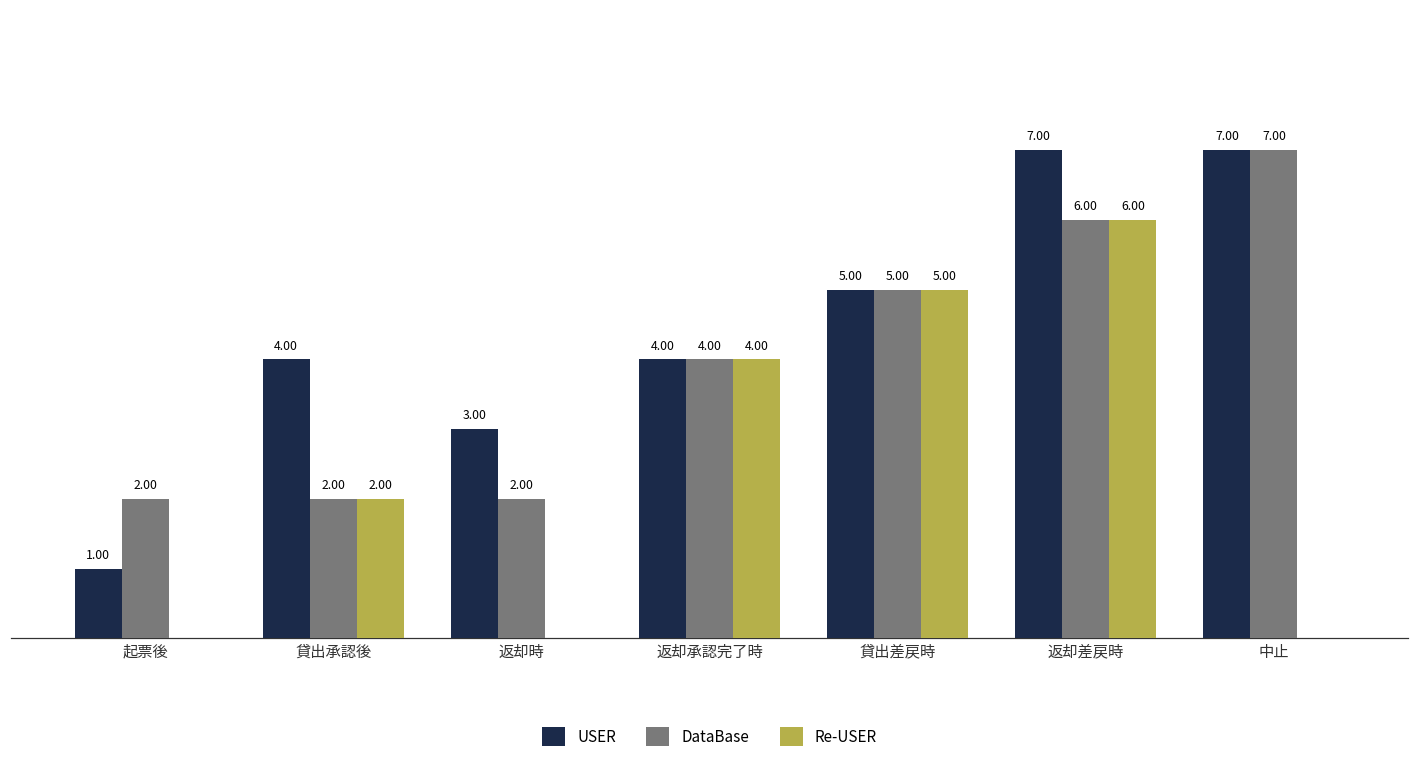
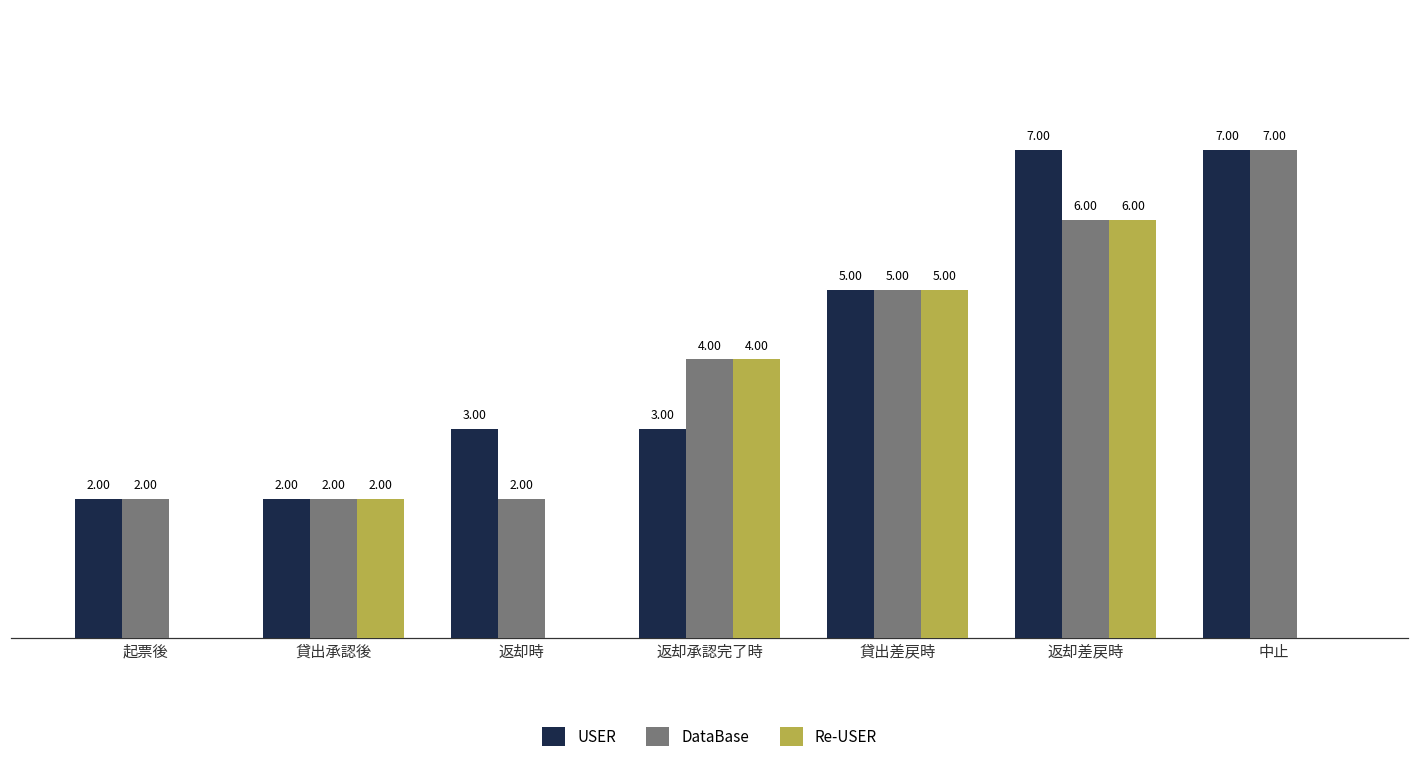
  {
    "USER": {
-     "起票後": 1.00,
-     "貸出承認後": 4.00,
+     "起票後": 2.00,
+     "貸出承認後": 2.00,
      "返却時": 3.00,
-     "返却承認完了時": 4.00,
+     "返却承認完了時": 3.00,
      "貸出差戻時": 5.00,
      "返却差戻時": 7.00,
      "中止": 7.00
    },
    "DataBase": {
      "起票後": 2.00,
      "貸出承認後": 2.00,
      "返却時": 2.00,
      "返却承認完了時": 4.00,
      "貸出差戻時": 5.00,
      "返却差戻時": 6.00,
      "中止": 7.00
    },
    "Re-USER": {
      "貸出承認後": 2.00,
      "返却承認完了時": 4.00,
      "貸出差戻時": 5.00,
      "返却差戻時": 6.00
    }
  }
